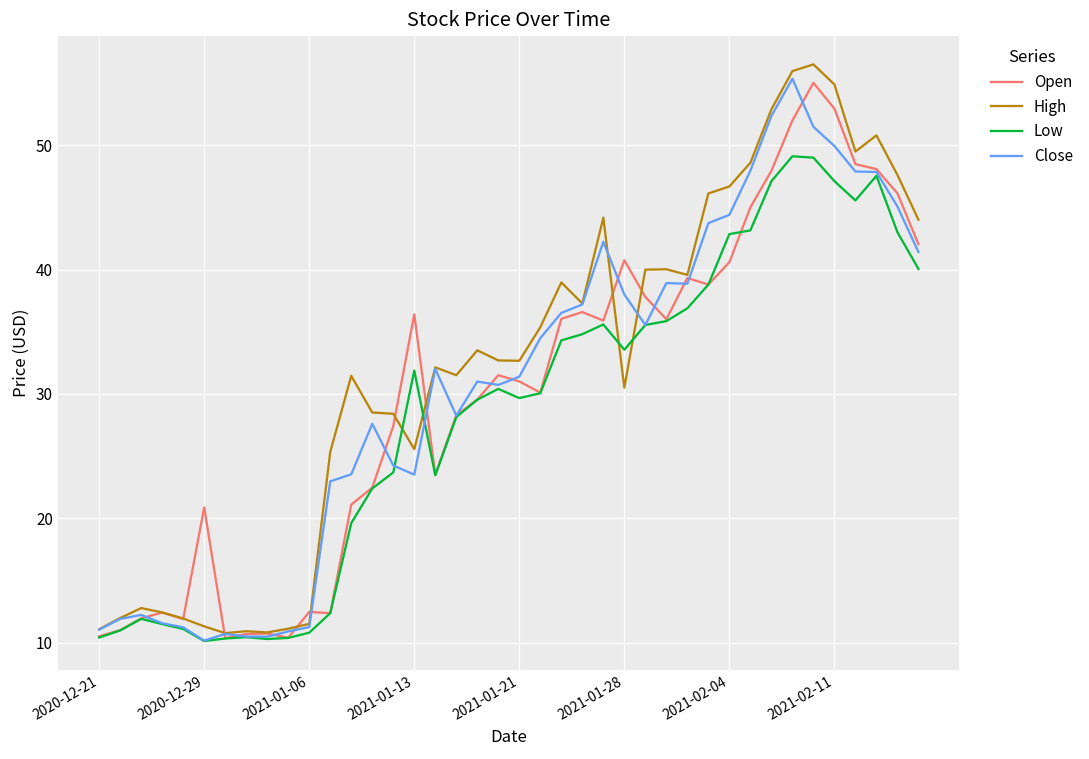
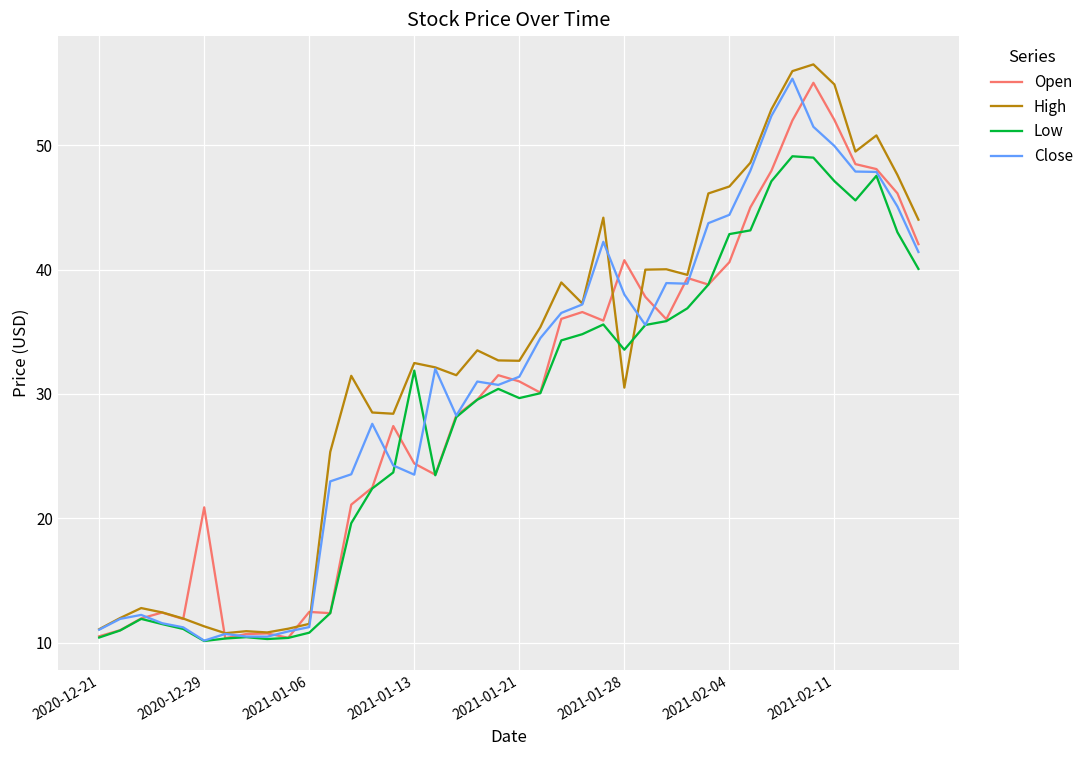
  {
    "Open": {
      "2020-12-29": 20.9,
      "2021-01-06": 12.5,
-     "2021-01-13": 36.4,
+     "2021-01-13": 24.4,
      "2021-01-21": 31.0,
      "2021-01-28": 40.8,
      "2021-02-04": 40.6,
-     "2021-02-11": 52.9
+     "2021-02-11": 52.0
    },
    "High": {
      "2020-12-29": 11.3,
      "2021-01-06": 11.5,
-     "2021-01-13": 25.6,
+     "2021-01-13": 32.5,
      "2021-01-21": 32.7,
      "2021-01-28": 30.5,
      "2021-02-04": 46.7,
      "2021-02-11": 54.9
    },
    "Low": {
      "2021-01-06": 10.8,
      "2021-01-13": 31.9,
      "2021-01-21": 29.7,
      "2021-01-28": 33.6,
      "2021-02-04": 42.9,
      "2021-02-11": 47.1
    },
    "Close": {
      "2021-01-06": 11.2,
      "2021-01-13": 23.5,
      "2021-01-21": 31.4,
      "2021-01-28": 38.0,
      "2021-02-04": 44.4,
      "2021-02-11": 49.9
    }
  }
